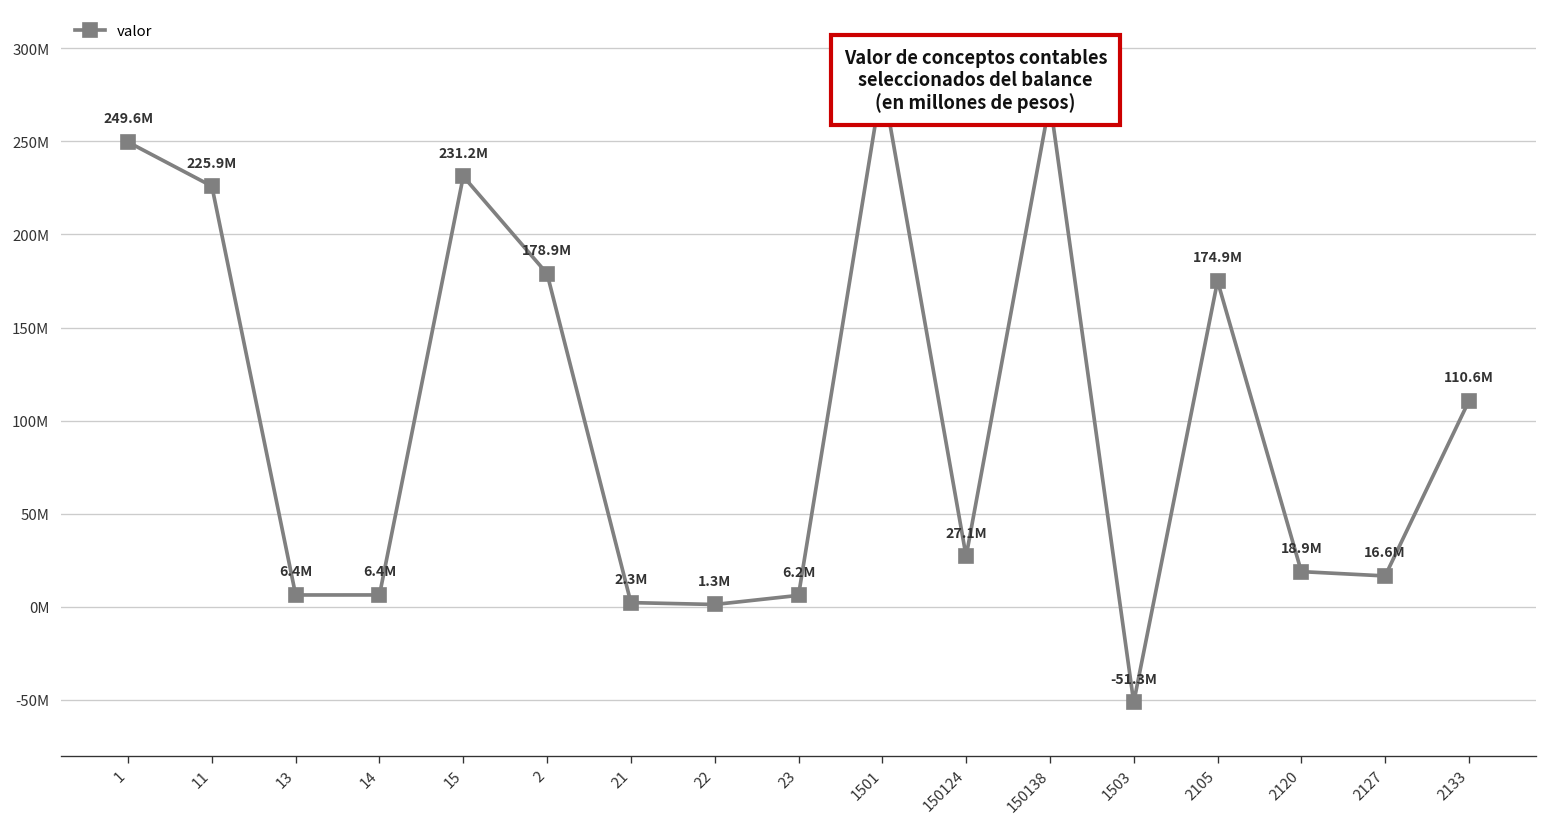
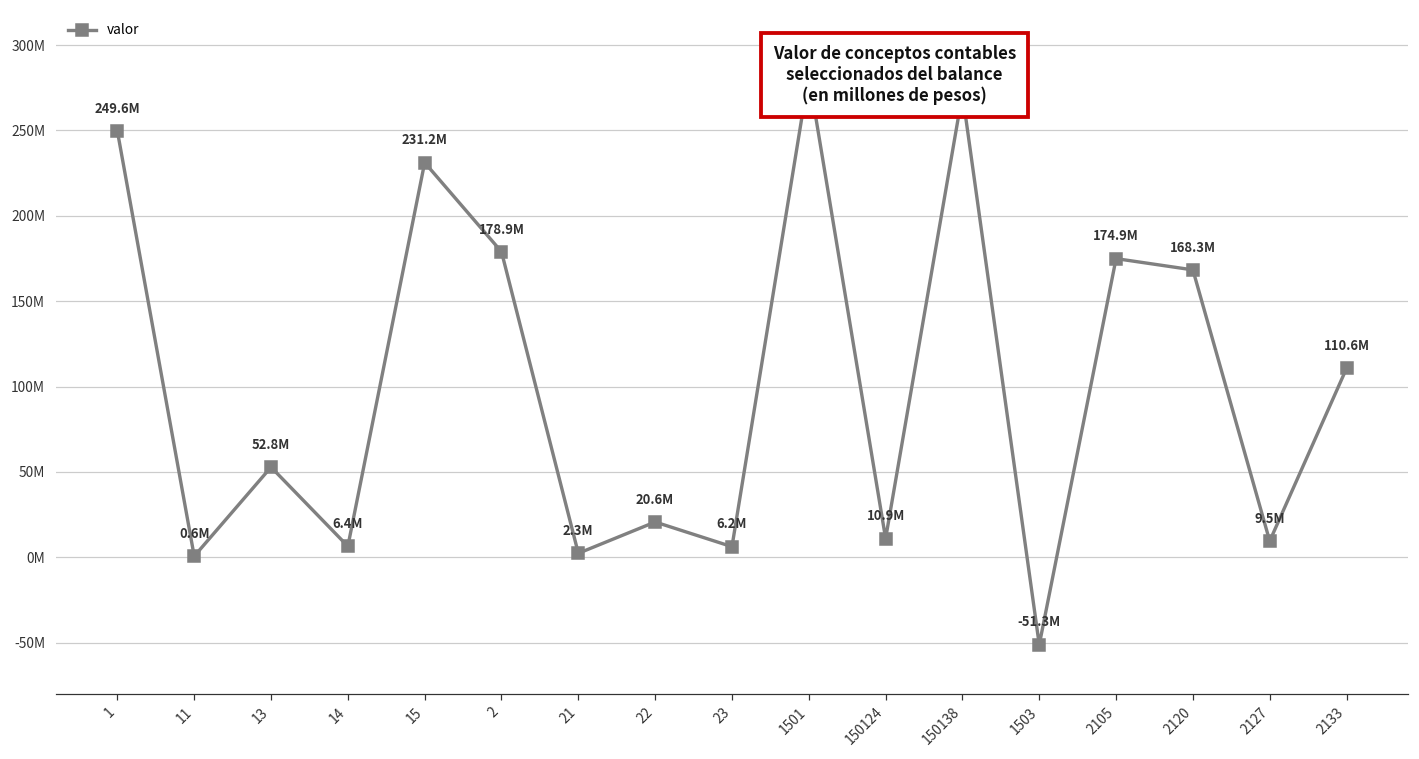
  {
    "1": "249.6M",
-   "11": "225.9M",
-   "13": "6.4M",
+   "11": "0.6M",
+   "13": "52.8M",
    "14": "6.4M",
    "15": "231.2M",
    "2": "178.9M",
    "21": "2.3M",
-   "22": "1.3M",
+   "22": "20.6M",
    "23": "6.2M",
-   "150124": "27.1M",
+   "150124": "10.9M",
    "1503": "-51.3M",
    "2105": "174.9M",
-   "2120": "18.9M",
-   "2127": "16.6M",
+   "2120": "168.3M",
+   "2127": "9.5M",
    "2133": "110.6M"
  }
